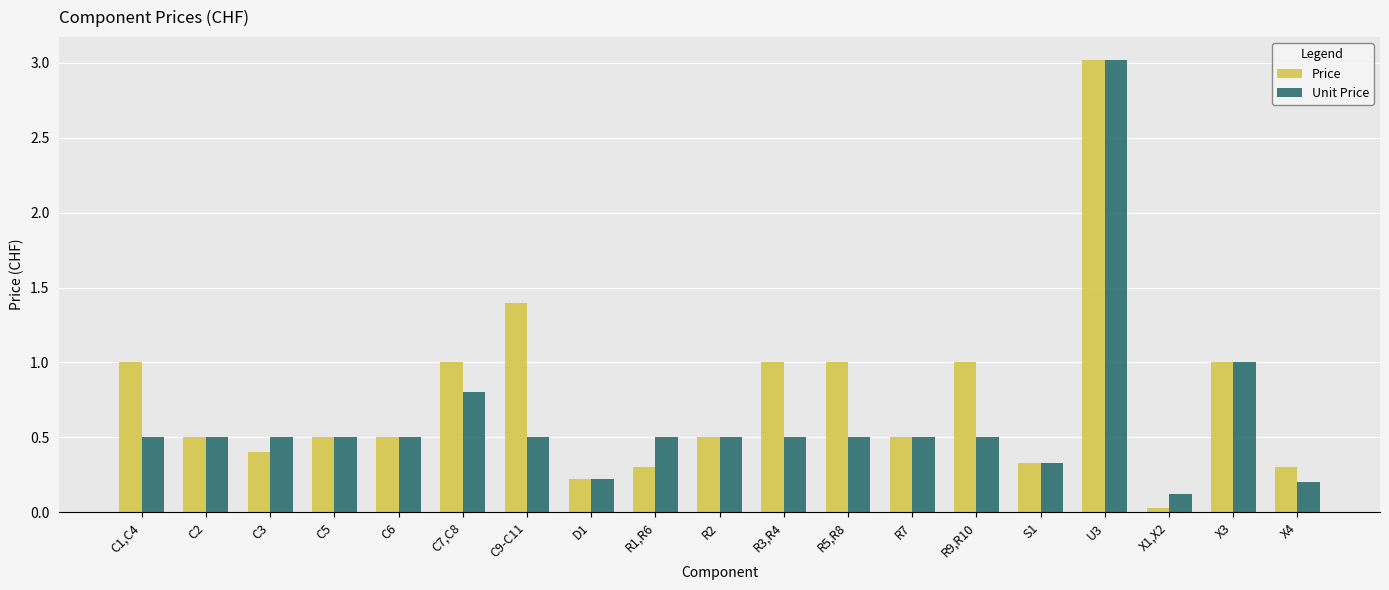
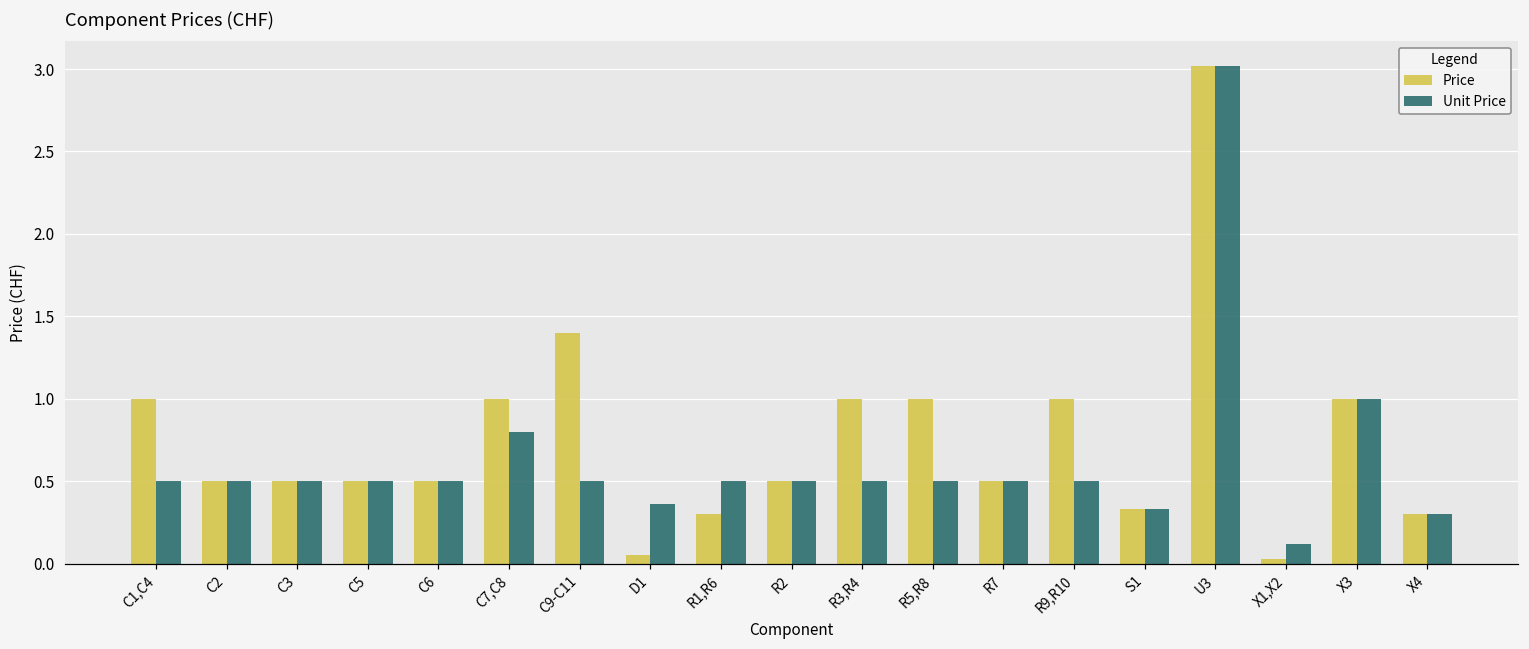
  {
    "Price": {
      "C1,C4": 1.00,
      "C2": 0.50,
-     "C3": 0.4,
+     "C3": 0.5,
      "C5": 0.50,
      "C6": 0.50,
      "C7,C8": 1.00,
      "C9-C11": 1.40,
-     "D1": 0.22,
+     "D1": 0.06,
      "R1,R6": 0.30,
      "R2": 0.50,
      "R3,R4": 1.00,
      "R5,R8": 1.00,
      "R7": 0.50,
      "R9,R10": 1.00,
      "S1": 0.33,
      "U3": 3.02,
      "X1,X2": 0.03,
      "X3": 1.00,
      "X4": 0.30
    },
    "Unit Price": {
      "C1,C4": 0.50,
      "C2": 0.50,
      "C3": 0.50,
      "C5": 0.50,
      "C6": 0.50,
      "C7,C8": 0.80,
      "C9-C11": 0.50,
-     "D1": 0.22,
+     "D1": 0.36,
      "R1,R6": 0.50,
      "R2": 0.50,
      "R3,R4": 0.50,
      "R5,R8": 0.50,
      "R7": 0.50,
      "R9,R10": 0.50,
      "S1": 0.33,
      "U3": 3.02,
      "X1,X2": 0.12,
      "X3": 1.00,
-     "X4": 0.2
+     "X4": 0.3
    }
  }
